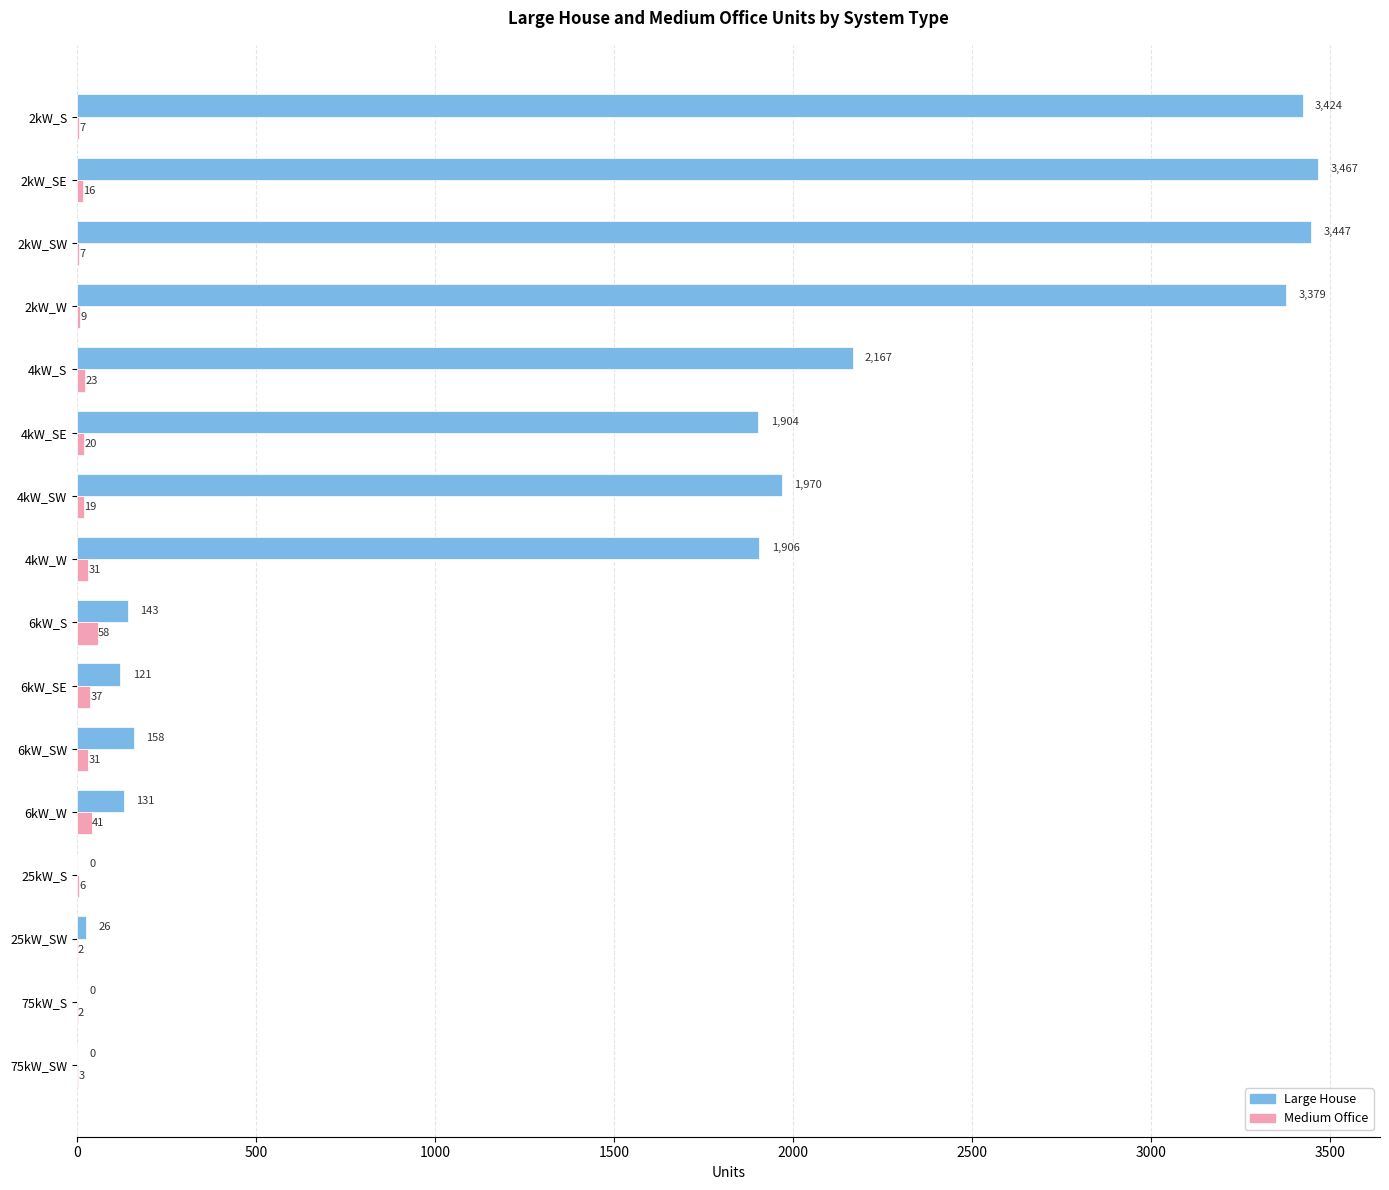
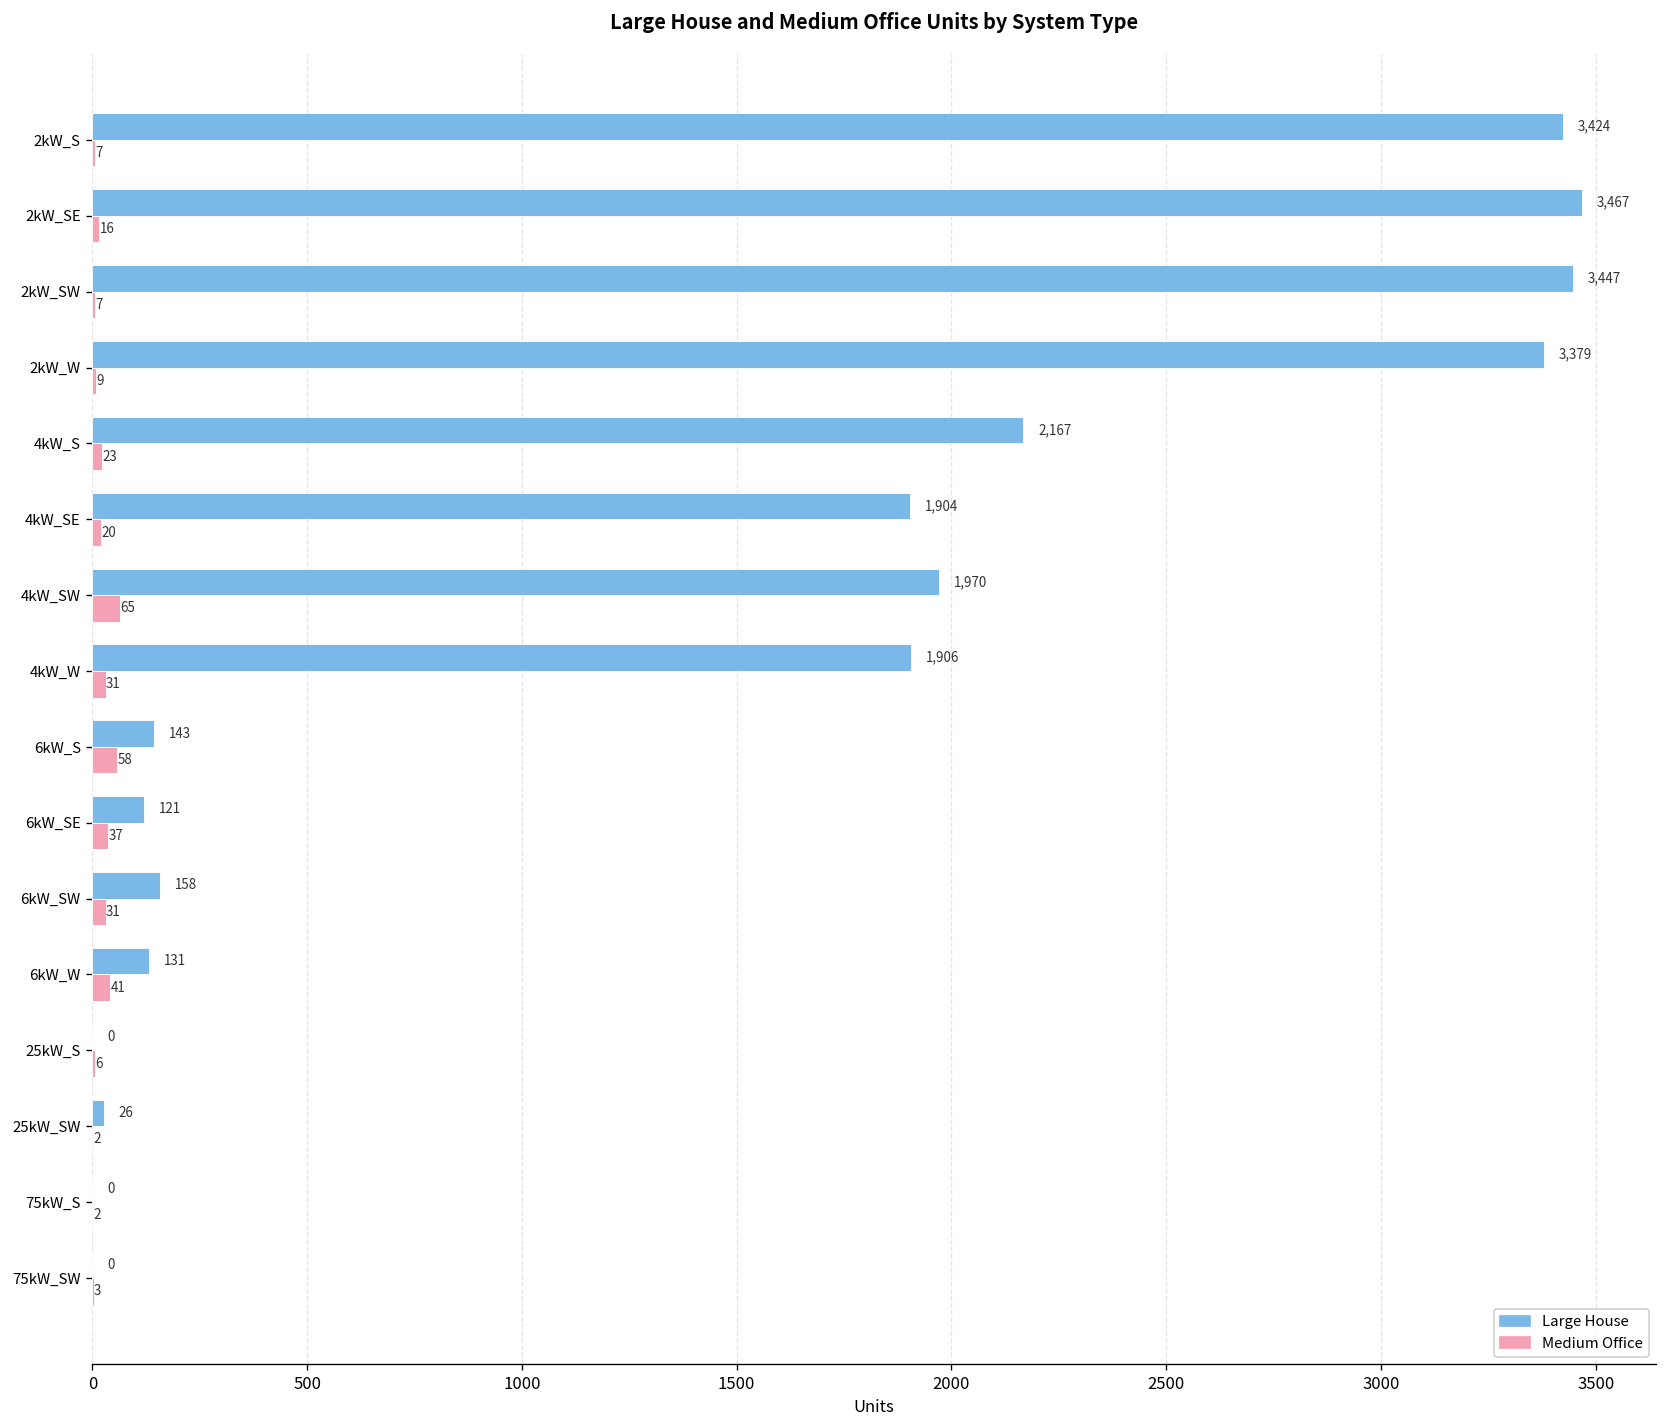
  {
    "Large House": {
      "2kW_S": "3,424",
      "2kW_SE": "3,467",
      "2kW_SW": "3,447",
      "2kW_W": "3,379",
      "4kW_S": "2,167",
      "4kW_SE": "1,904",
      "4kW_SW": "1,970",
      "4kW_W": "1,906",
      "6kW_S": "143",
      "6kW_SE": "121",
      "6kW_SW": "158",
      "6kW_W": "131",
      "25kW_S": "0",
      "25kW_SW": "26",
      "75kW_S": "0",
      "75kW_SW": "0"
    },
    "Medium Office": {
      "2kW_S": "7",
      "2kW_SE": "16",
      "2kW_SW": "7",
      "2kW_W": "9",
      "4kW_S": "23",
      "4kW_SE": "20",
-     "4kW_SW": "19",
+     "4kW_SW": "65",
      "4kW_W": "31",
      "6kW_S": "58",
      "6kW_SE": "37",
      "6kW_SW": "31",
      "6kW_W": "41",
      "25kW_S": "6",
      "25kW_SW": "2",
      "75kW_S": "2",
      "75kW_SW": "3"
    }
  }
